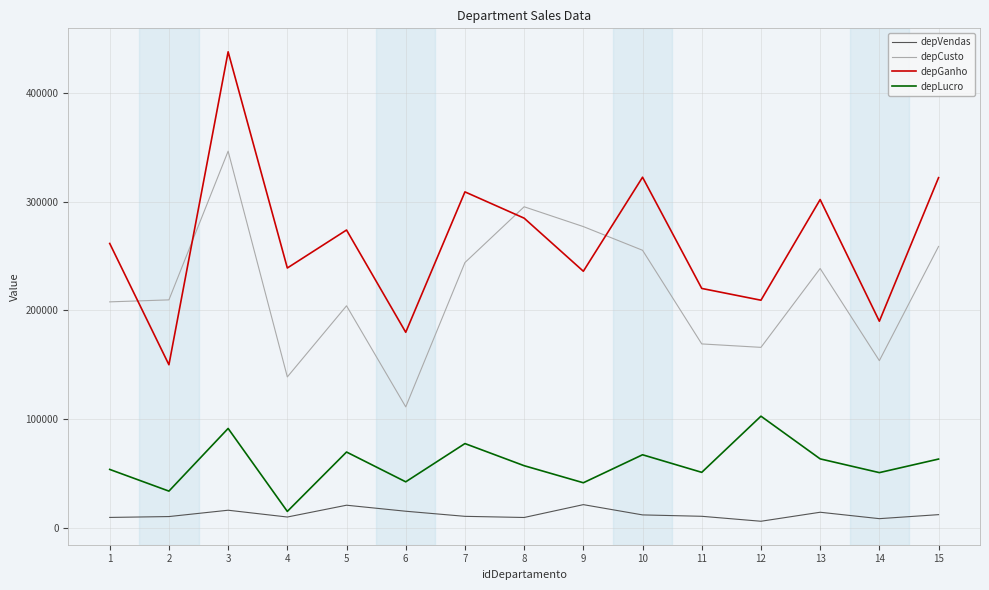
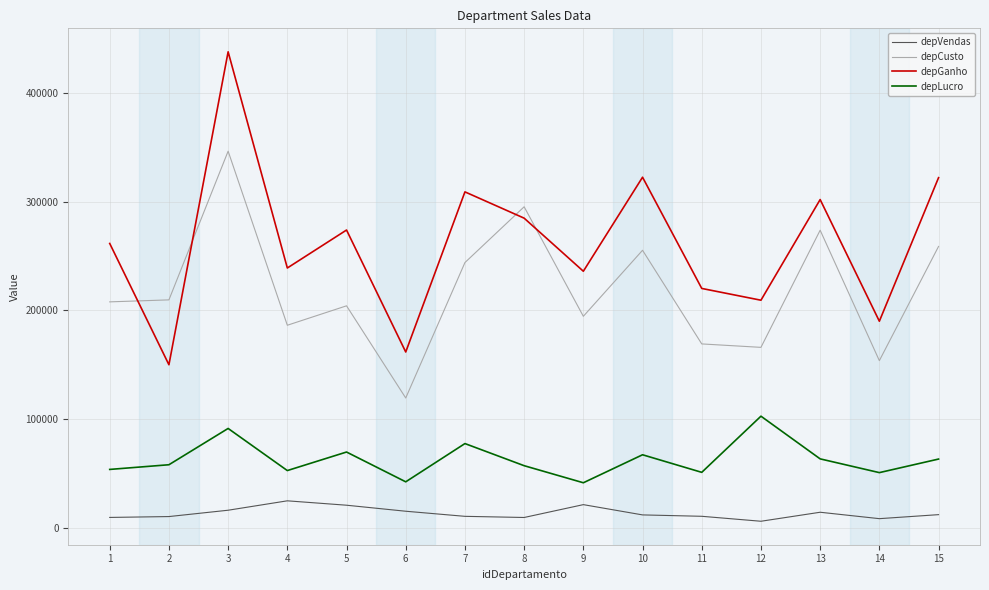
  {
    "depVendas": {
      "1": 10000,
      "2": 10000,
      "3": 16000,
-     "4": 10000,
+     "4": 25000,
      "5": 21000,
      "6": 15000,
      "7": 11000,
      "8": 10000,
      "9": 21000,
      "10": 12000,
      "11": 11000,
      "12": 6000,
      "13": 14000,
      "14": 8000,
      "15": 12000
    },
    "depCusto": {
      "1": 208000,
      "2": 210000,
      "3": 346000,
-     "4": 139000,
+     "4": 186000,
      "5": 204000,
-     "6": 111000,
+     "6": 119000,
      "7": 244000,
      "8": 295000,
-     "9": 277000,
+     "9": 194000,
      "10": 255000,
      "11": 169000,
      "12": 166000,
-     "13": 238000,
+     "13": 274000,
      "14": 154000,
      "15": 259000
    },
    "depGanho": {
      "1": 261000,
      "2": 150000,
      "3": 438000,
      "4": 239000,
      "5": 274000,
-     "6": 180000,
+     "6": 162000,
      "7": 309000,
      "8": 285000,
      "9": 236000,
      "10": 322000,
      "11": 220000,
      "12": 209000,
      "13": 302000,
      "14": 190000,
      "15": 322000
    },
    "depLucro": {
      "1": 54000,
-     "2": 34000,
+     "2": 58000,
      "3": 91000,
-     "4": 15000,
+     "4": 53000,
      "5": 70000,
      "6": 42000,
      "7": 77000,
      "8": 57000,
      "9": 41000,
      "10": 67000,
      "11": 51000,
      "12": 103000,
      "13": 63000,
      "14": 51000,
      "15": 63000
    }
  }
